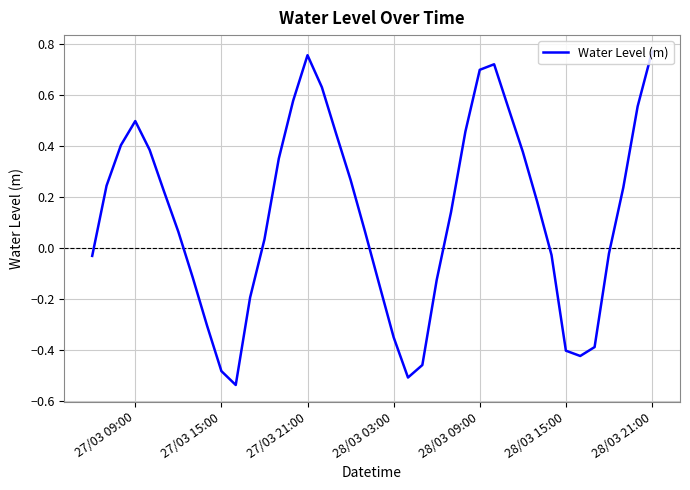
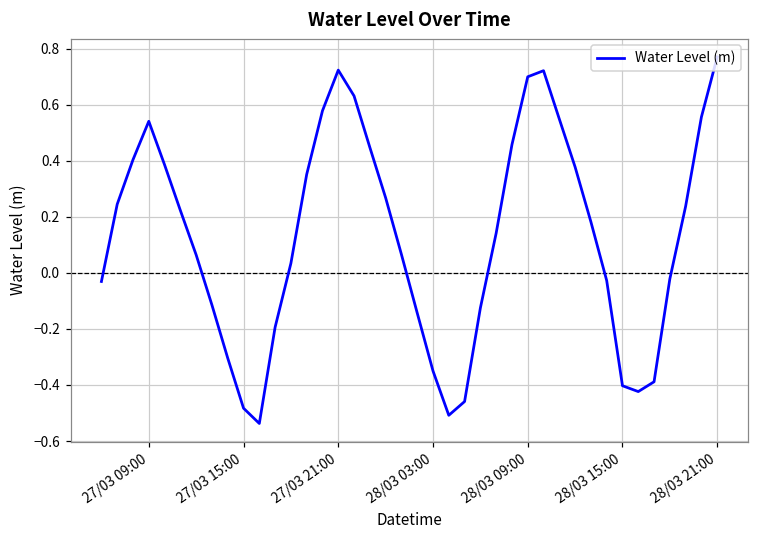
  {
-   "27/03 09:00": 0.50,
+   "27/03 09:00": 0.54,
    "27/03 15:00": -0.48,
-   "27/03 21:00": 0.76,
+   "27/03 21:00": 0.72,
    "28/03 03:00": -0.35,
    "28/03 09:00": 0.70,
    "28/03 15:00": -0.40
  }
